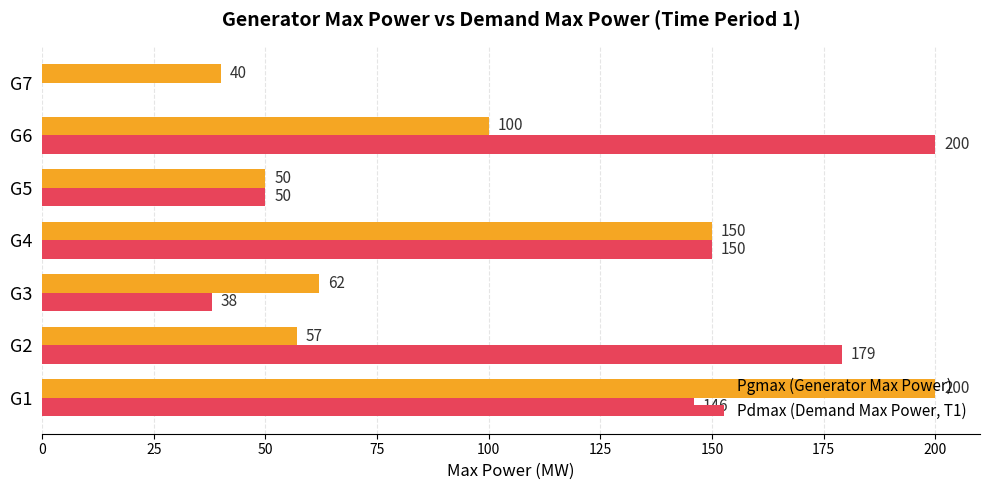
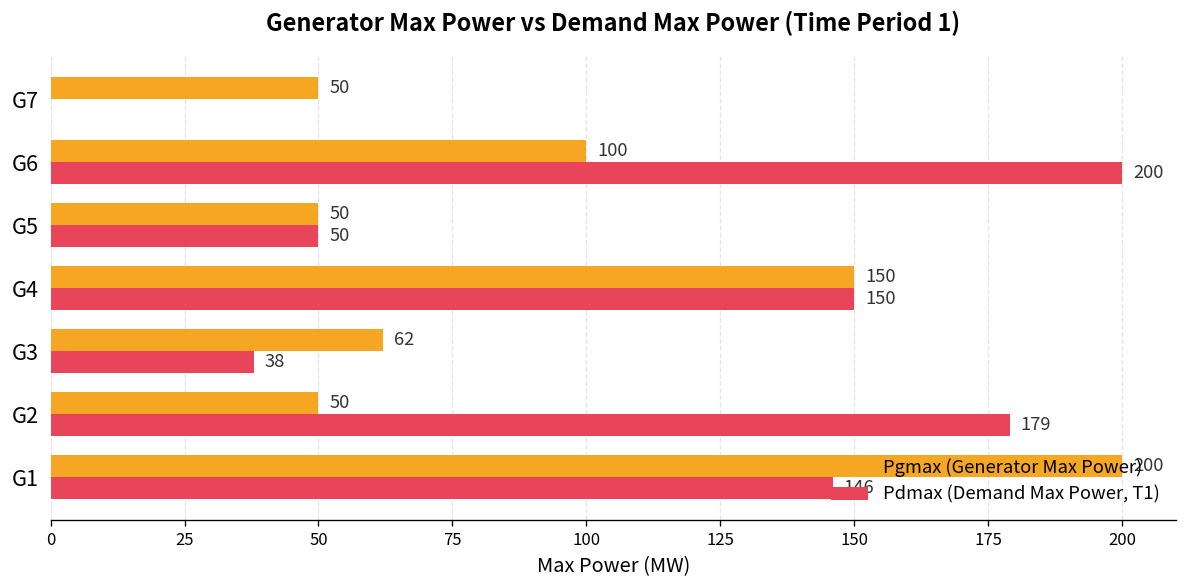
  {
    "Pgmax (Generator Max Power)": {
-     "G7": 40,
+     "G7": 50,
      "G6": 100,
      "G5": 50,
      "G4": 150,
      "G3": 62,
-     "G2": 57,
+     "G2": 50,
      "G1": 200
    },
    "Pdmax (Demand Max Power, T1)": {
      "G6": 200,
      "G5": 50,
      "G4": 150,
      "G3": 38,
      "G2": 179,
      "G1": 146
    }
  }
